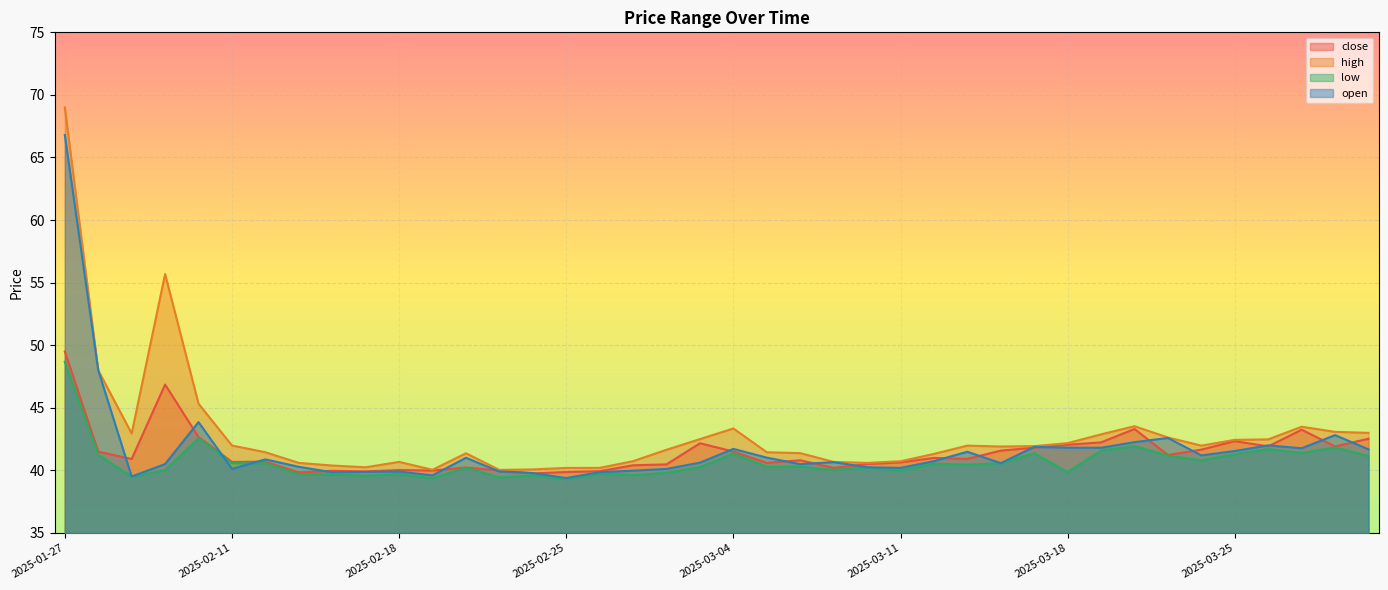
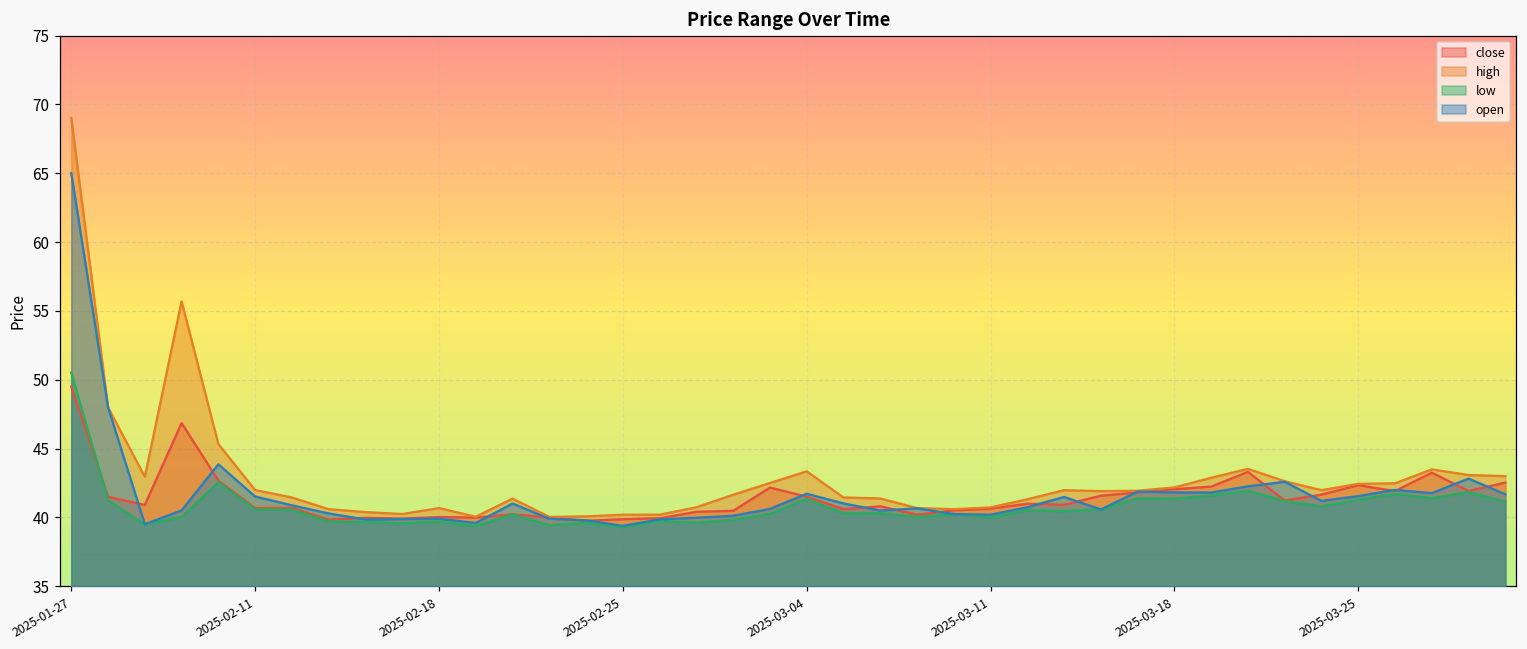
  {
    "low": {
-     "2025-01-27": 48.7,
+     "2025-01-27": 50.5,
      "2025-03-11": 40.0,
-     "2025-03-18": 39.9,
+     "2025-03-18": 41.4,
      "2025-03-25": 41.3
    },
    "open": {
-     "2025-01-27": 66.8,
-     "2025-02-11": 40.1,
+     "2025-01-27": 65.0,
+     "2025-02-11": 41.5,
      "2025-03-04": 41.7,
      "2025-03-11": 40.2,
      "2025-03-18": 41.8,
      "2025-03-25": 41.6
    }
  }
